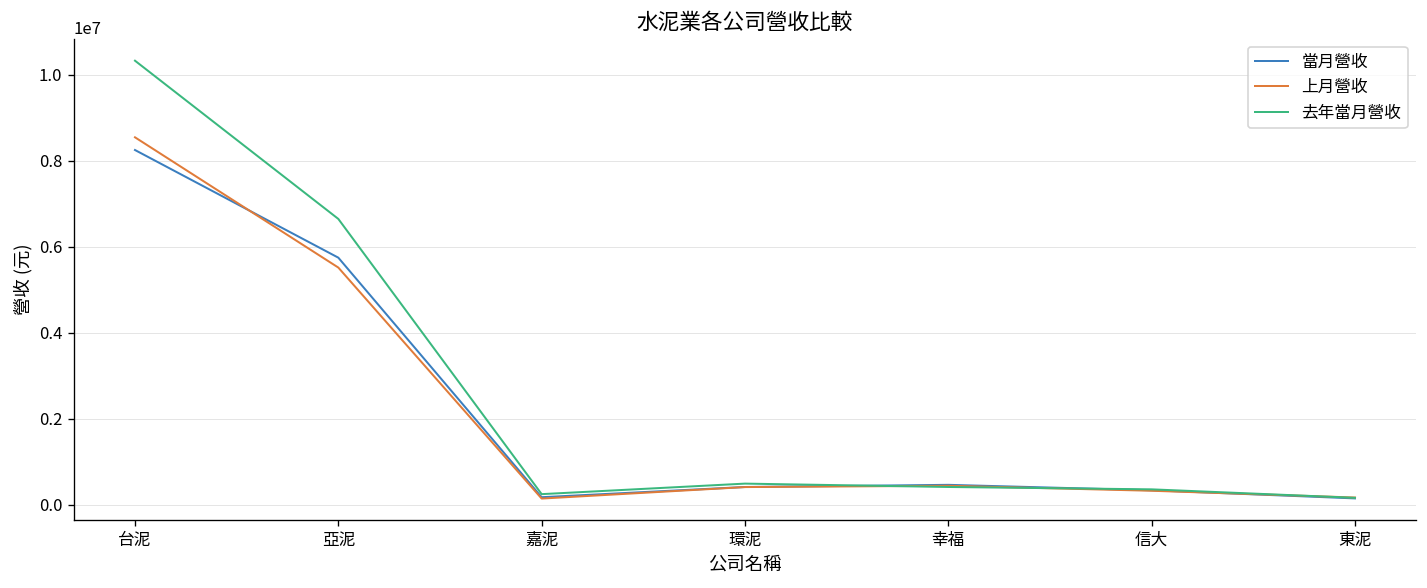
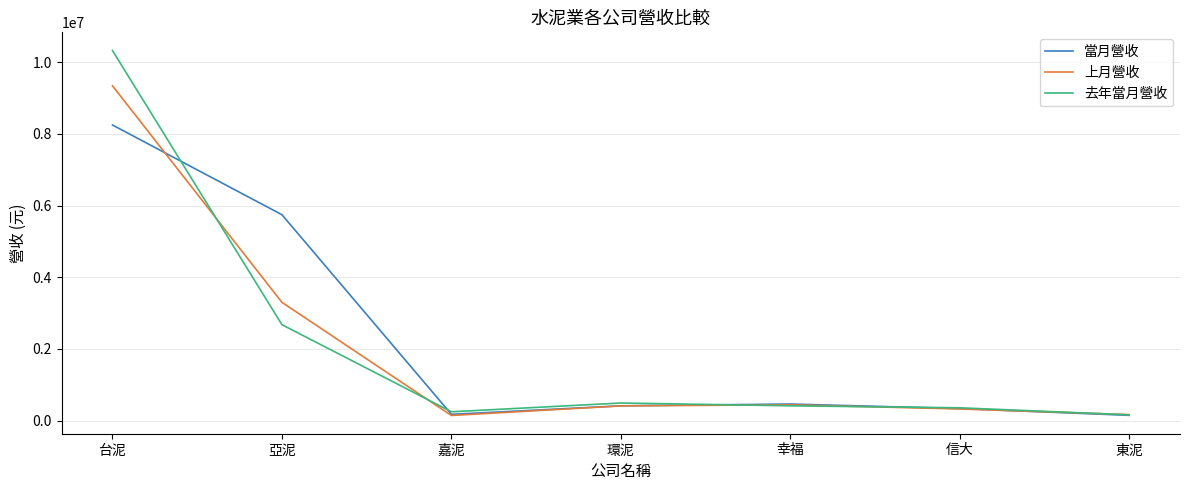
  {
    "當月營收": {
      "台泥": 8300000,
      "亞泥": 5700000
    },
    "上月營收": {
-     "台泥": 8500000,
-     "亞泥": 5500000
+     "台泥": 9300000,
+     "亞泥": 3300000
    },
    "去年當月營收": {
      "台泥": 10300000,
-     "亞泥": 6600000,
+     "亞泥": 2700000,
      "環泥": 500000
    }
  }
